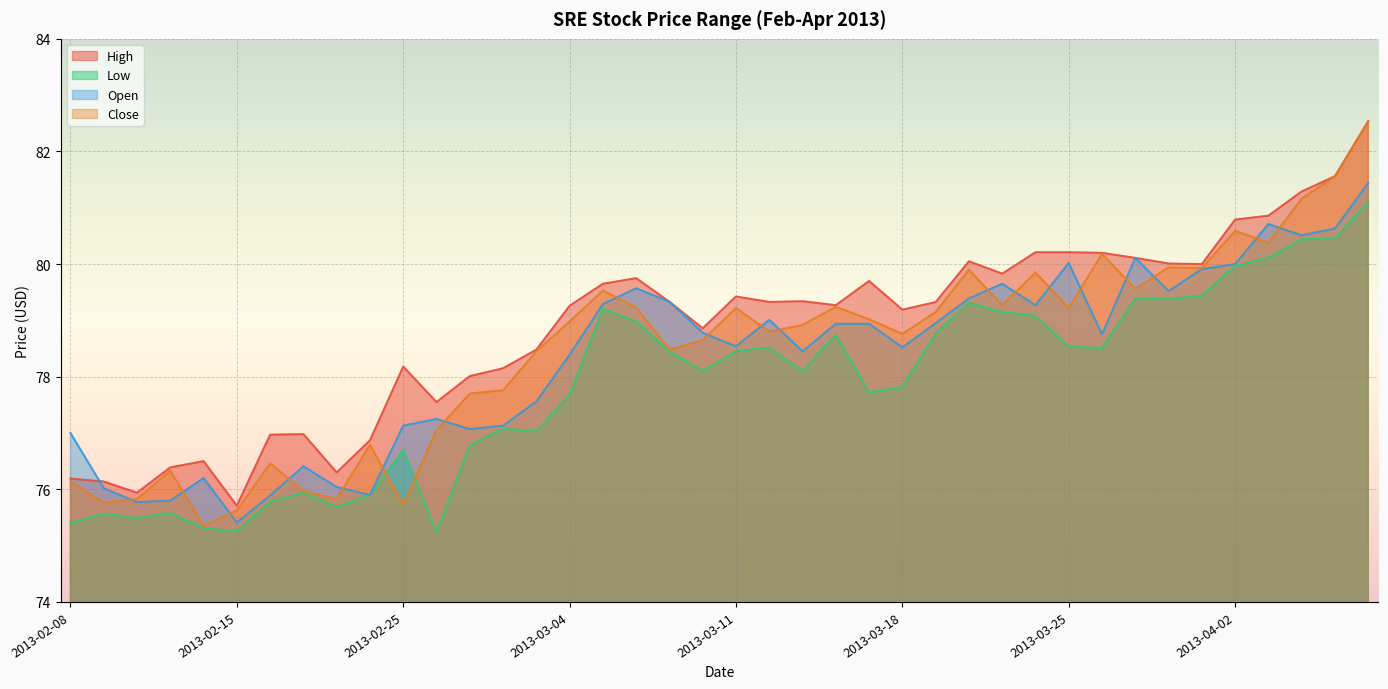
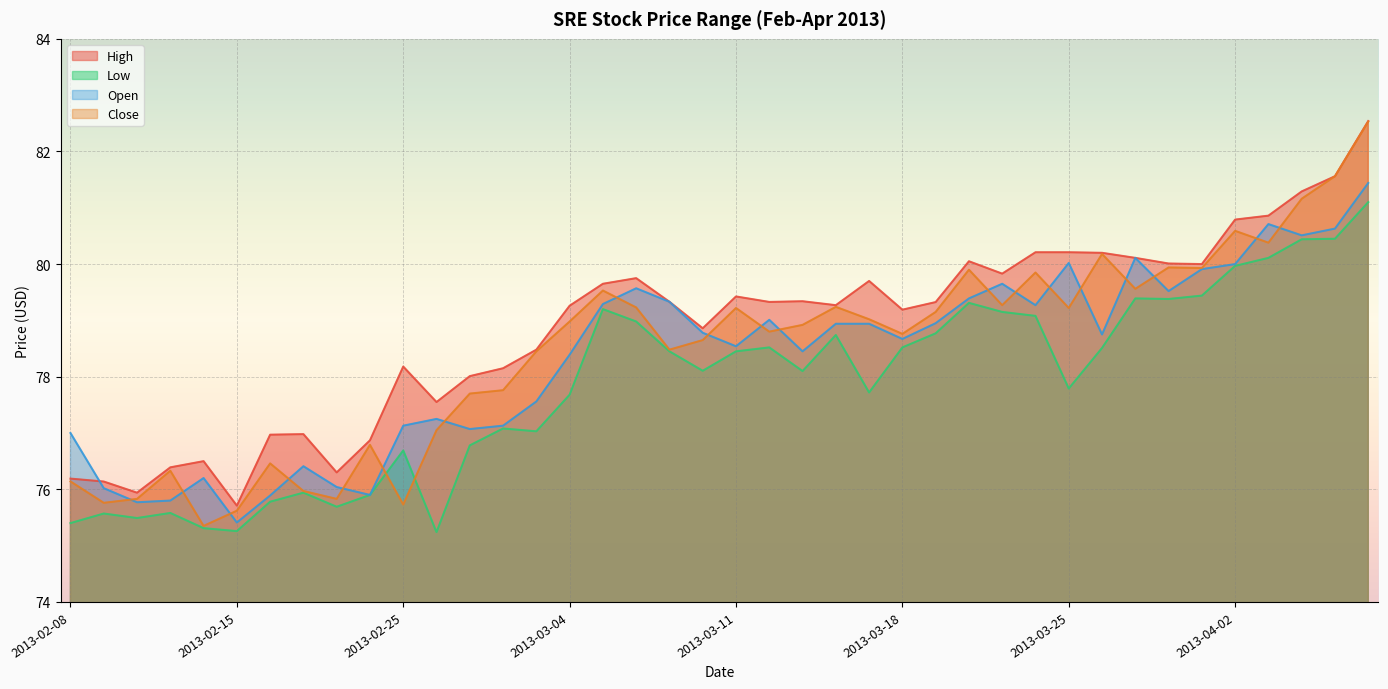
  {
    "Low": {
      "2013-02-08": 75.4,
      "2013-02-15": 75.3,
      "2013-02-25": 76.7,
      "2013-03-04": 77.7,
      "2013-03-11": 78.5,
-     "2013-03-18": 77.8,
-     "2013-03-25": 78.5
+     "2013-03-18": 78.5,
+     "2013-03-25": 77.8
    },
    "Open": {
      "2013-02-08": 77.0,
      "2013-02-15": 75.4,
      "2013-02-25": 77.1,
      "2013-03-04": 78.4,
      "2013-03-11": 78.5,
-     "2013-03-18": 78.5,
+     "2013-03-18": 78.7,
      "2013-03-25": 80.0
    }
  }
